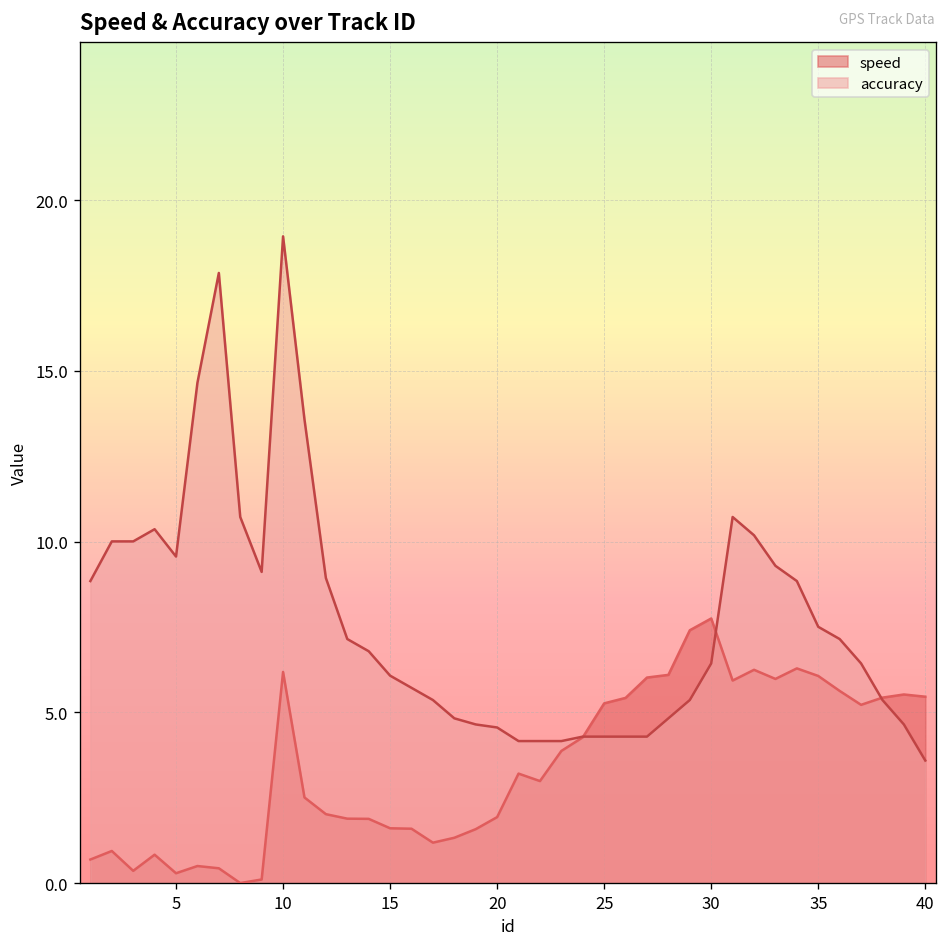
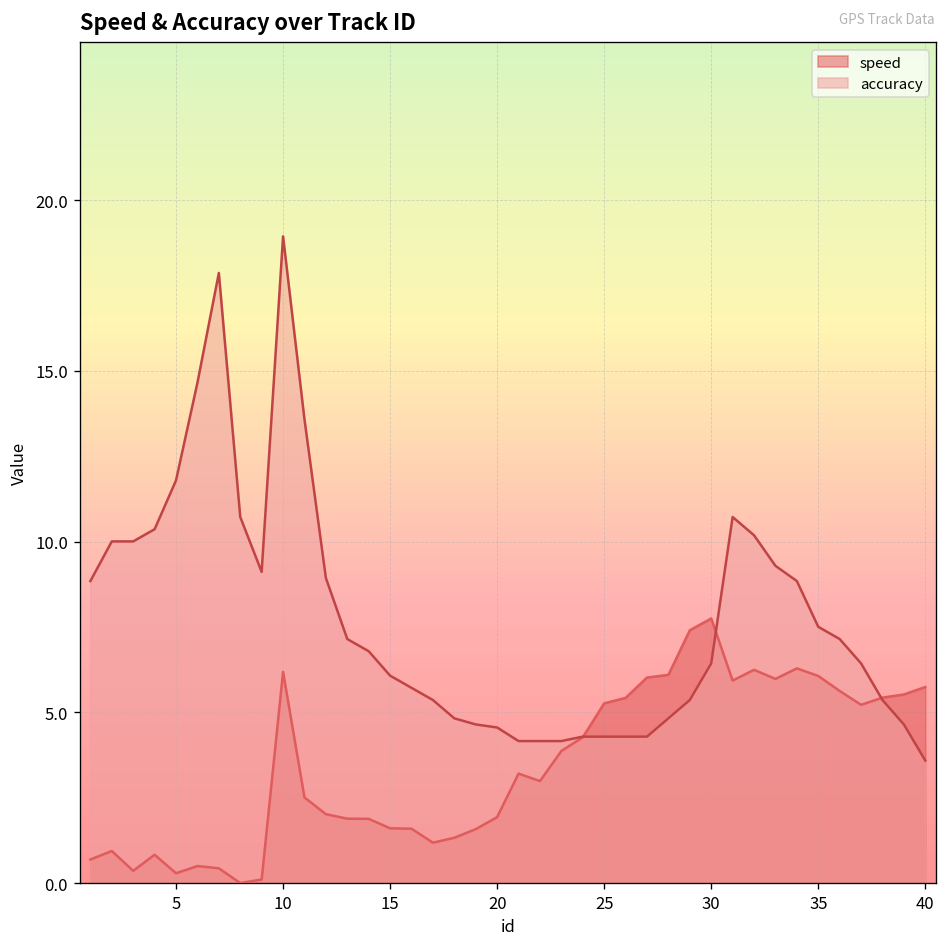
  {
    "speed": {
      "5": 0.3,
      "10": 6.2,
      "15": 1.6,
      "20": 1.9,
      "25": 5.3,
      "30": 7.7,
      "35": 6.1,
-     "40": 5.5
+     "40": 5.7
    },
    "accuracy": {
-     "5": 9.6,
+     "5": 11.8,
      "10": 18.9,
      "15": 6.1,
      "20": 4.6,
      "25": 4.3,
      "30": 6.4,
      "35": 7.5,
      "40": 3.6
    }
  }
